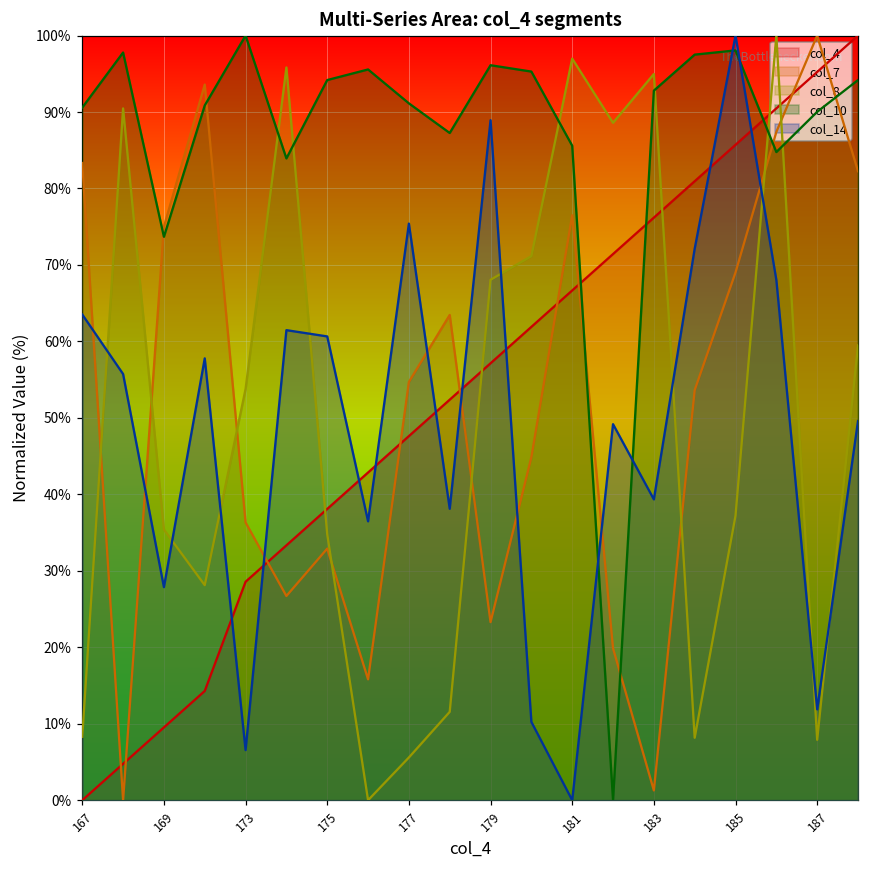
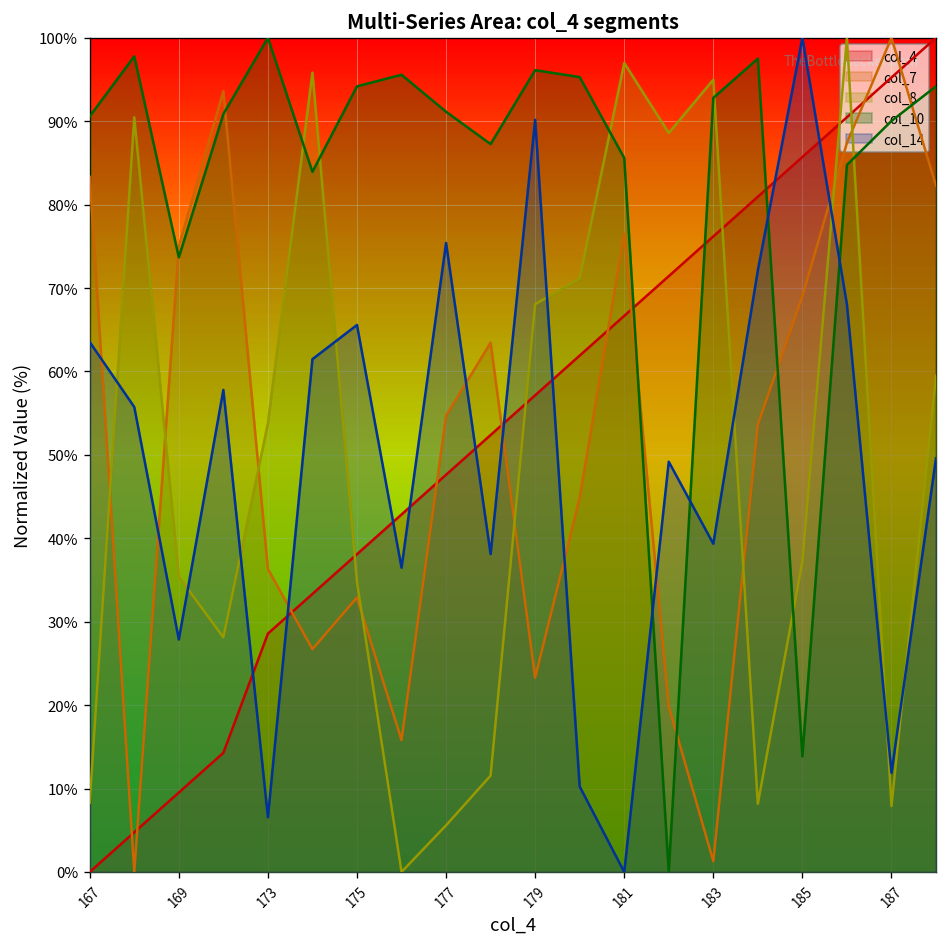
  {
    "col_10": {
      "167": "91%",
      "169": "74%",
      "173": "100%",
      "175": "94%",
      "177": "91%",
      "179": "96%",
      "181": "86%",
      "183": "93%",
-     "185": "98%"
+     "185": "14%"
    },
    "col_14": {
      "167": "64%",
      "169": "28%",
      "173": "7%",
-     "175": "61%",
+     "175": "66%",
      "177": "75%",
-     "179": "89%",
+     "179": "90%",
      "181": "0%",
      "183": "39%",
      "185": "100%",
      "187": "12%"
    }
  }
